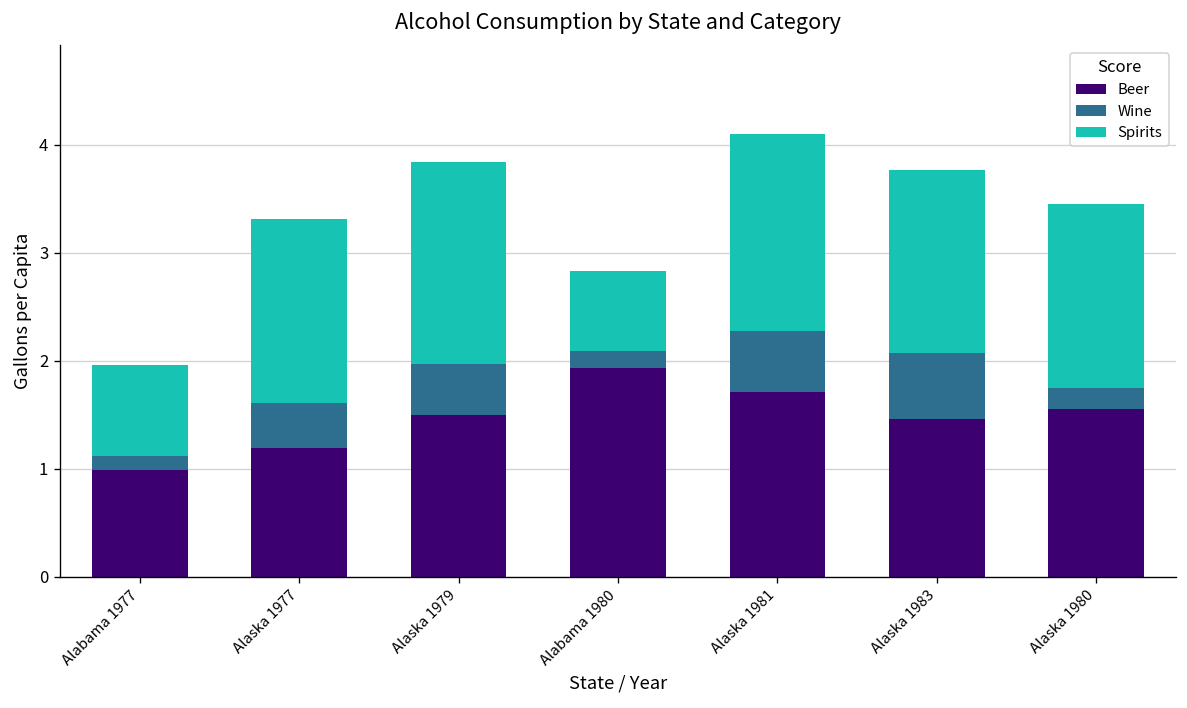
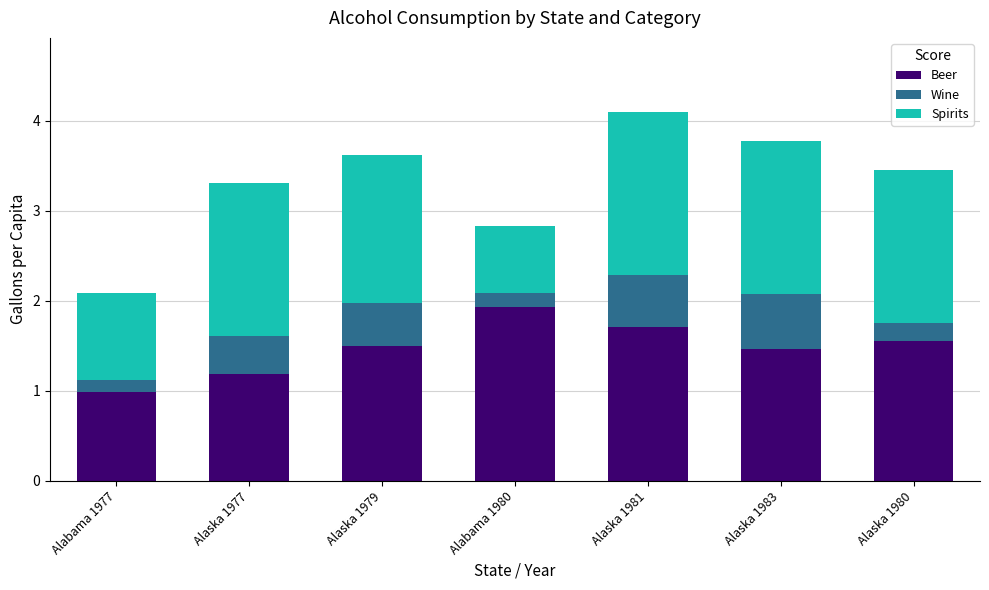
  {
    "Beer": {
      "Alabama 1977": 1.0,
      "Alaska 1977": 1.2,
      "Alaska 1979": 1.5,
      "Alabama 1980": 1.9,
      "Alaska 1981": 1.7,
      "Alaska 1983": 1.5,
      "Alaska 1980": 1.6
    },
    "Wine": {
      "Alabama 1977": 0.1,
      "Alaska 1977": 0.4,
      "Alaska 1979": 0.5,
      "Alabama 1980": 0.2,
      "Alaska 1981": 0.6,
      "Alaska 1983": 0.6,
      "Alaska 1980": 0.2
    },
    "Spirits": {
-     "Alabama 1977": 0.8,
+     "Alabama 1977": 1.0,
      "Alaska 1977": 1.7,
-     "Alaska 1979": 1.9,
+     "Alaska 1979": 1.7,
      "Alabama 1980": 0.7,
      "Alaska 1981": 1.8,
      "Alaska 1983": 1.7,
      "Alaska 1980": 1.7
    }
  }
